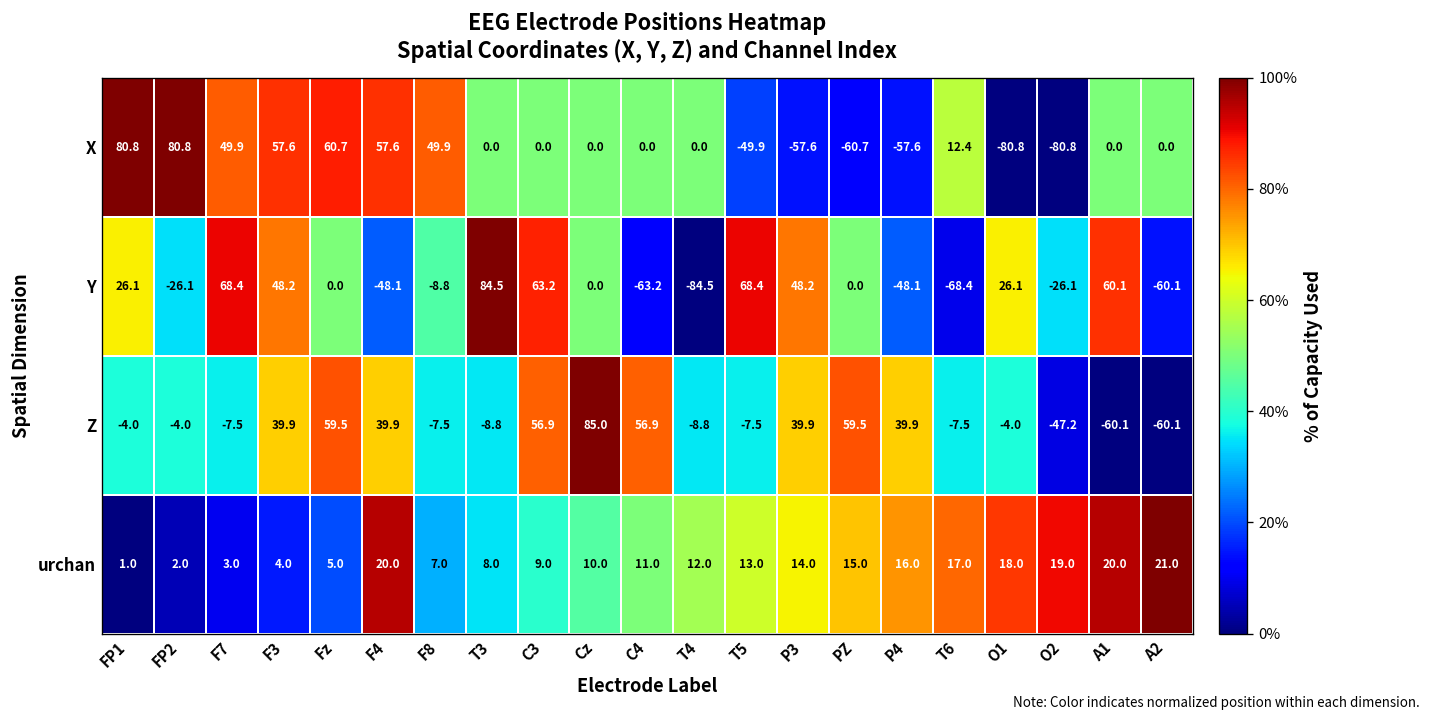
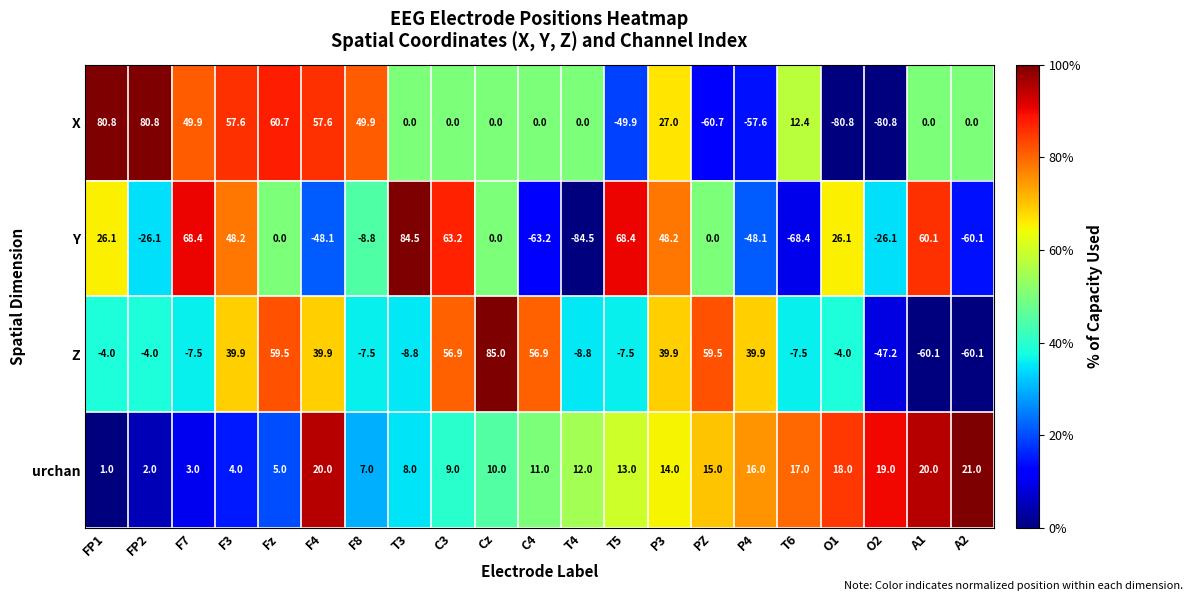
  {
    "X": {
      "FP1": 80.8,
      "FP2": 80.8,
      "F7": 49.9,
      "F3": 57.6,
      "Fz": 60.7,
      "F4": 57.6,
      "F8": 49.9,
      "T3": 0.0,
      "C3": 0.0,
      "Cz": 0.0,
      "C4": 0.0,
      "T4": 0.0,
      "T5": -49.9,
-     "P3": -57.6,
+     "P3": 27.0,
      "PZ": -60.7,
      "P4": -57.6,
      "T6": 12.4,
      "O1": -80.8,
      "O2": -80.8,
      "A1": 0.0,
      "A2": 0.0
    },
    "Y": {
      "FP1": 26.1,
      "FP2": -26.1,
      "F7": 68.4,
      "F3": 48.2,
      "Fz": 0.0,
      "F4": -48.1,
      "F8": -8.8,
      "T3": 84.5,
      "C3": 63.2,
      "Cz": 0.0,
      "C4": -63.2,
      "T4": -84.5,
      "T5": 68.4,
      "P3": 48.2,
      "PZ": 0.0,
      "P4": -48.1,
      "T6": -68.4,
      "O1": 26.1,
      "O2": -26.1,
      "A1": 60.1,
      "A2": -60.1
    },
    "Z": {
      "FP1": -4.0,
      "FP2": -4.0,
      "F7": -7.5,
      "F3": 39.9,
      "Fz": 59.5,
      "F4": 39.9,
      "F8": -7.5,
      "T3": -8.8,
      "C3": 56.9,
      "Cz": 85.0,
      "C4": 56.9,
      "T4": -8.8,
      "T5": -7.5,
      "P3": 39.9,
      "PZ": 59.5,
      "P4": 39.9,
      "T6": -7.5,
      "O1": -4.0,
      "O2": -47.2,
      "A1": -60.1,
      "A2": -60.1
    },
    "urchan": {
      "FP1": 1.0,
      "FP2": 2.0,
      "F7": 3.0,
      "F3": 4.0,
      "Fz": 5.0,
      "F4": 20.0,
      "F8": 7.0,
      "T3": 8.0,
      "C3": 9.0,
      "Cz": 10.0,
      "C4": 11.0,
      "T4": 12.0,
      "T5": 13.0,
      "P3": 14.0,
      "PZ": 15.0,
      "P4": 16.0,
      "T6": 17.0,
      "O1": 18.0,
      "O2": 19.0,
      "A1": 20.0,
      "A2": 21.0
    }
  }
